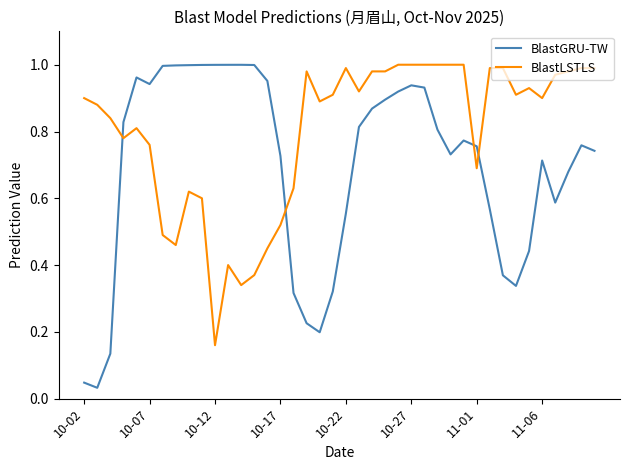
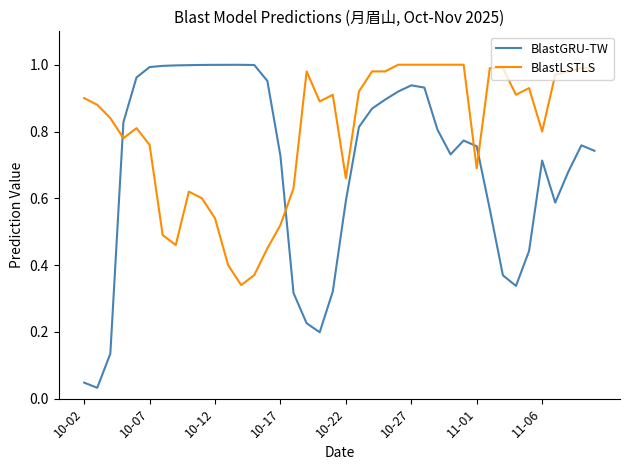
  {
    "BlastGRU-TW": {
      "10-02": 0.05,
-     "10-07": 0.94,
+     "10-07": 0.99,
      "10-12": 1.00,
      "10-17": 0.73,
-     "10-22": 0.55,
+     "10-22": 0.59,
      "10-27": 0.94,
      "11-01": 0.76,
      "11-06": 0.71
    },
    "BlastLSTLS": {
      "10-02": 0.90,
      "10-07": 0.76,
-     "10-12": 0.16,
+     "10-12": 0.54,
      "10-17": 0.52,
-     "10-22": 0.99,
+     "10-22": 0.66,
      "10-27": 1.00,
      "11-01": 0.69,
-     "11-06": 0.9
+     "11-06": 0.8
    }
  }
